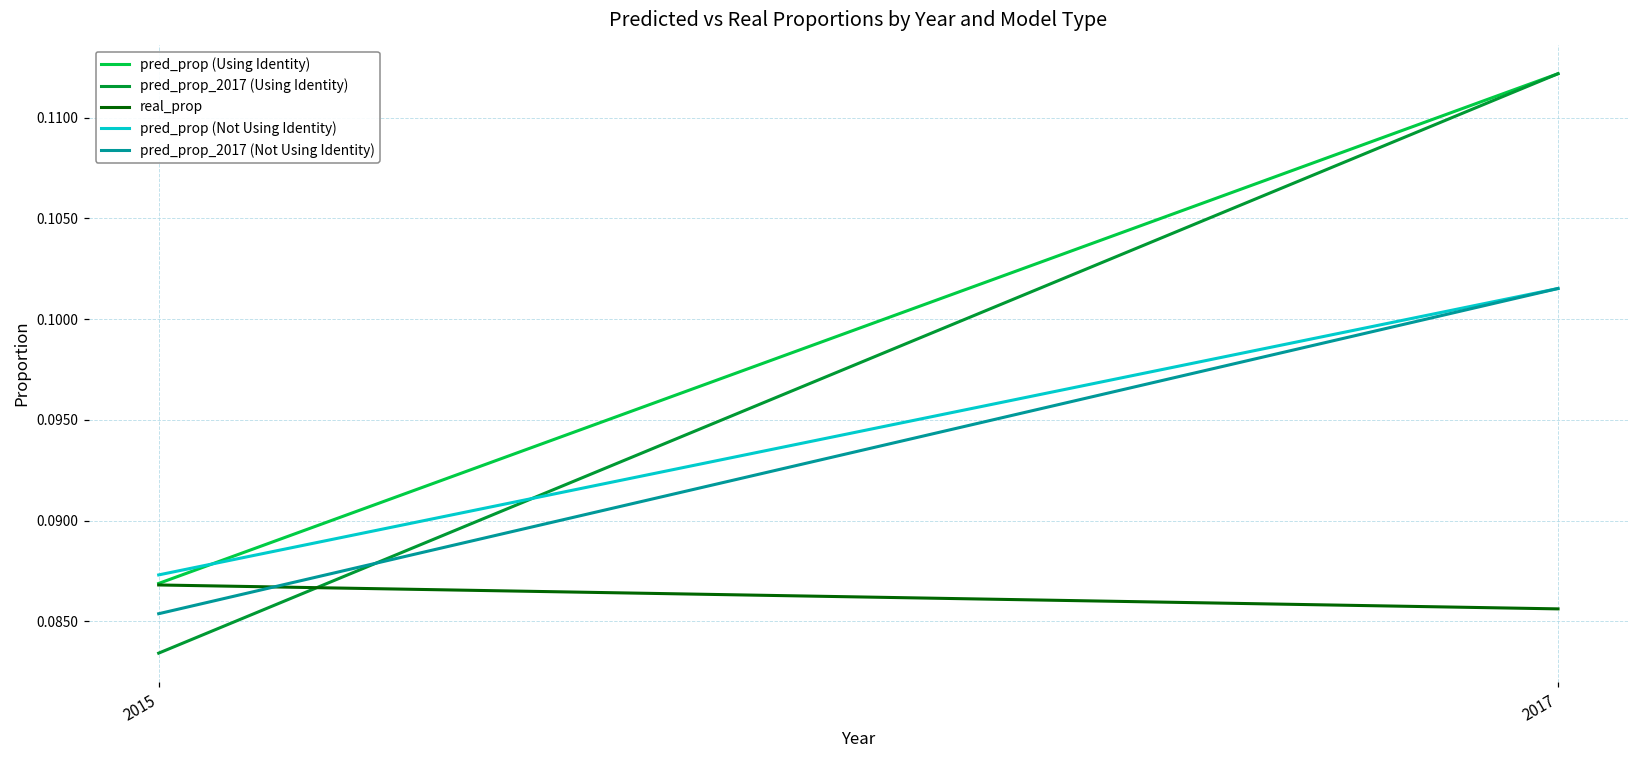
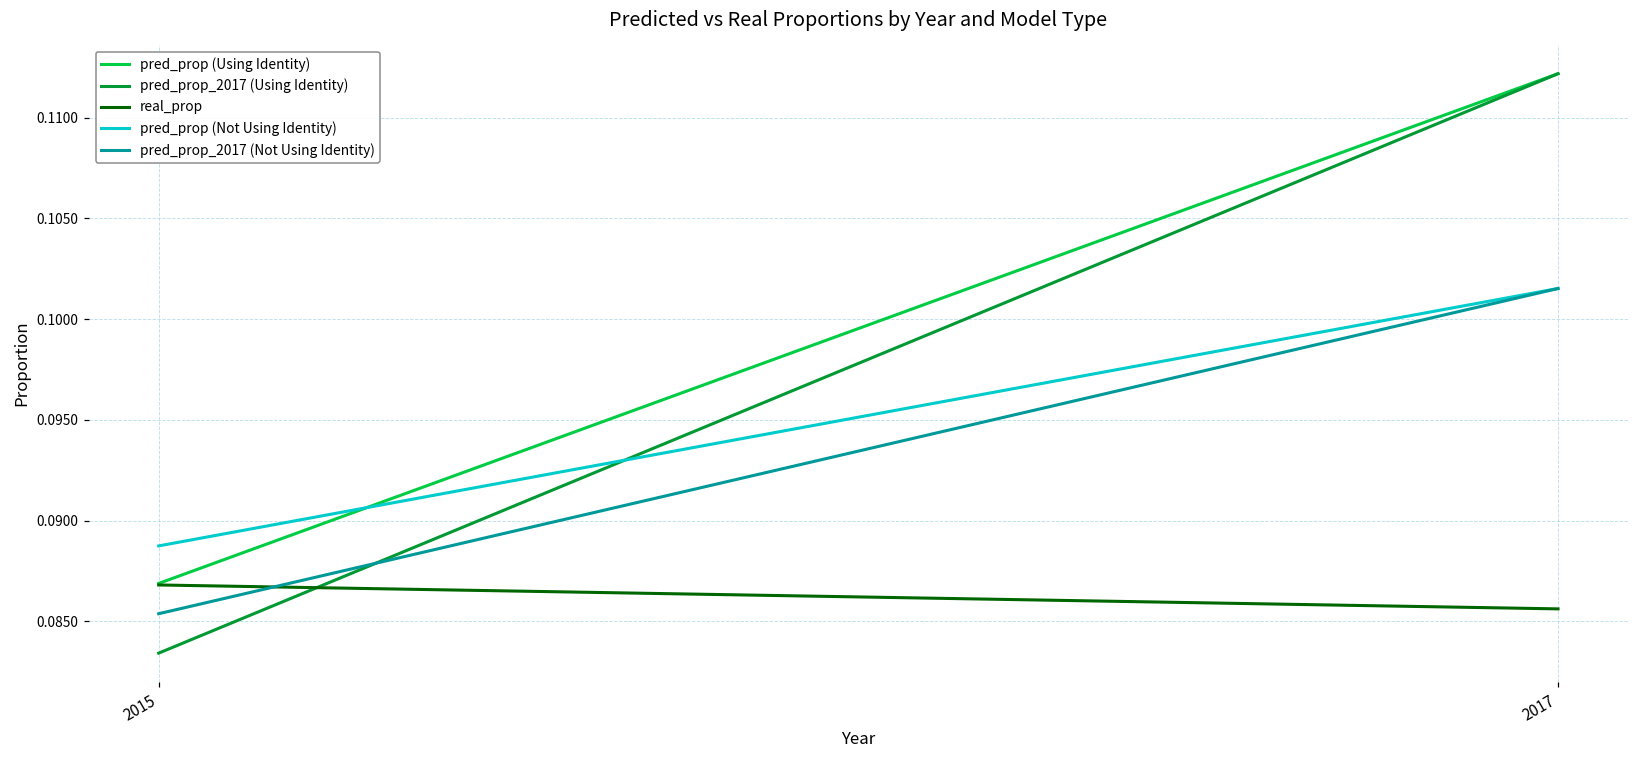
  {
    "real_prop": {
      "2017": 0.0856
    },
    "pred_prop (Not Using Identity)": {
-     "2015": 0.0873
+     "2015": 0.0887
    },
    "pred_prop_2017 (Not Using Identity)": {
      "2015": 0.0854
    }
  }
